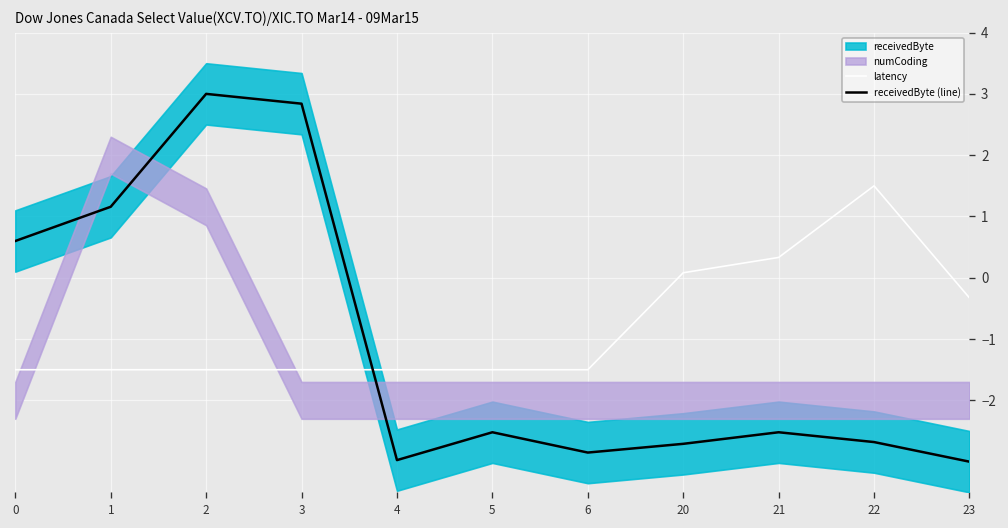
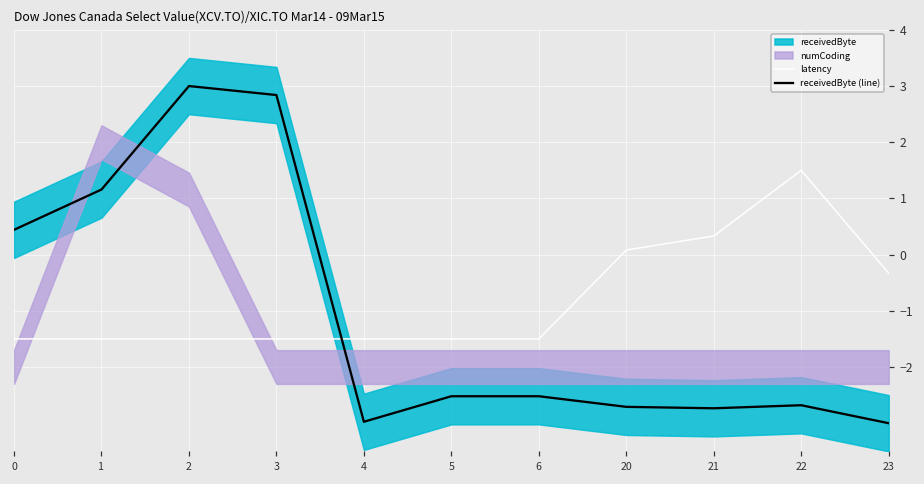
  {
    "latency": {
      "0": -1.5,
      "1": -1.5,
      "2": -1.5,
      "3": -1.5,
      "4": -1.5,
      "5": -1.5,
      "6": -1.5,
      "20": 0.1,
      "21": 0.3,
      "22": 1.5,
      "23": -0.3
    },
    "receivedByte (line)": {
-     "0": 0.6,
+     "0": 0.4,
      "1": 1.2,
      "2": 3.0,
      "3": 2.8,
      "4": -3.0,
      "5": -2.5,
-     "6": -2.9,
+     "6": -2.5,
      "20": -2.7,
-     "21": -2.5,
+     "21": -2.7,
      "22": -2.7,
      "23": -3.0
    }
  }
